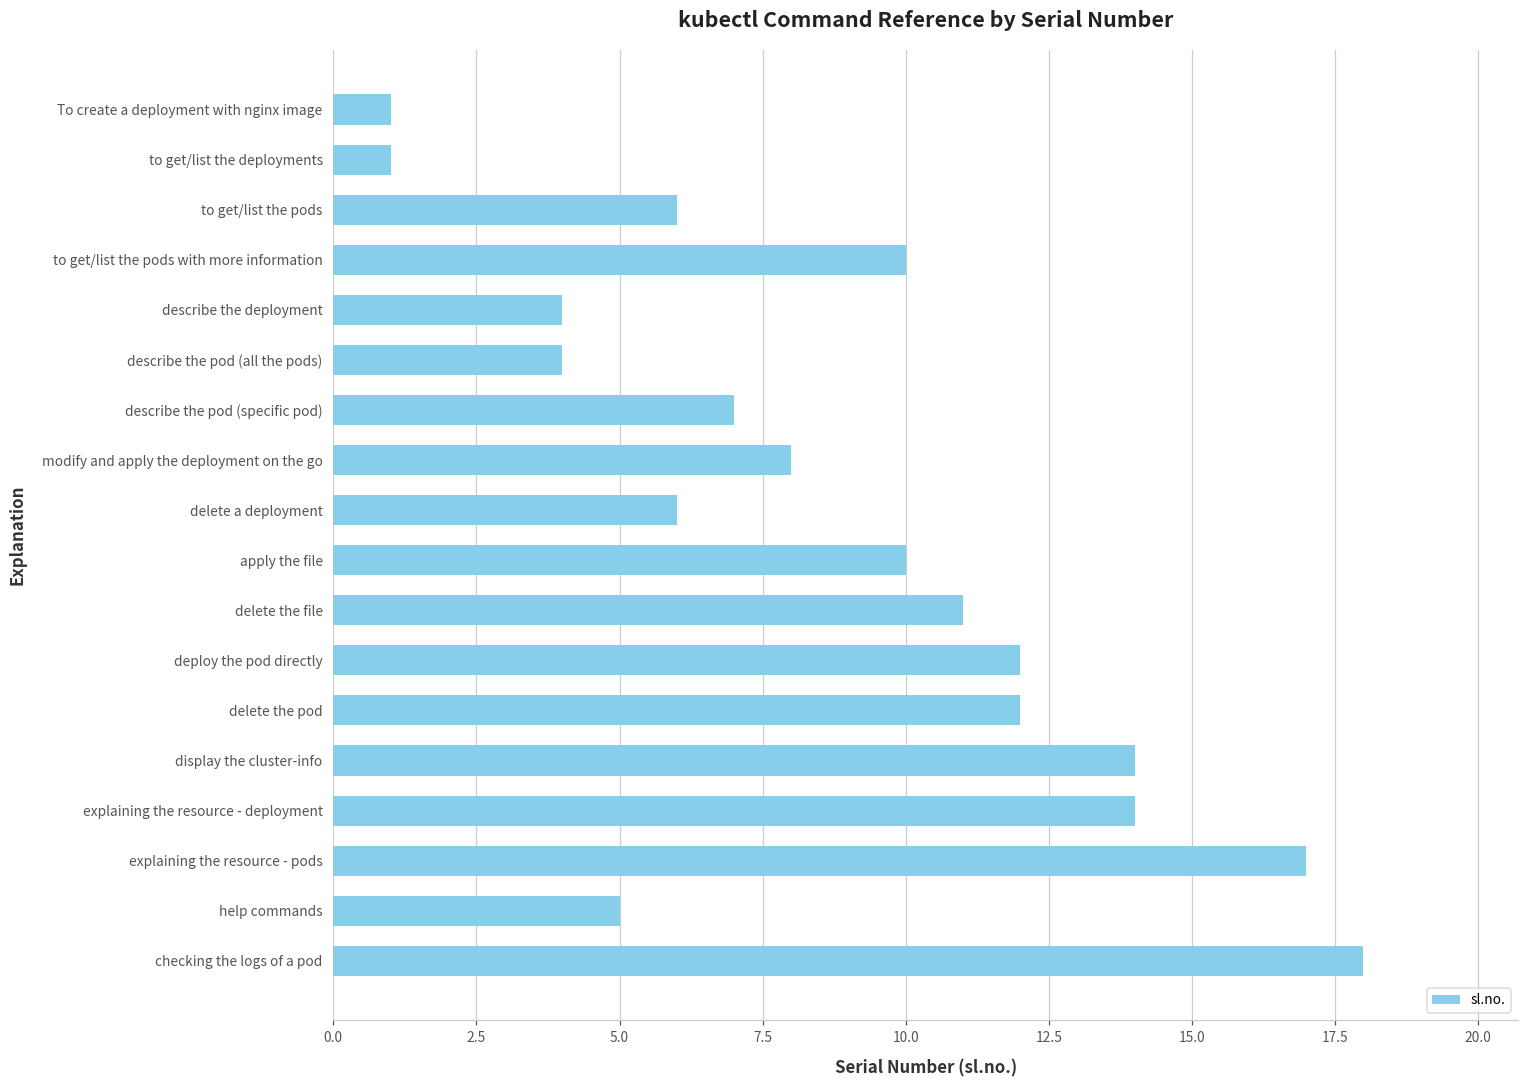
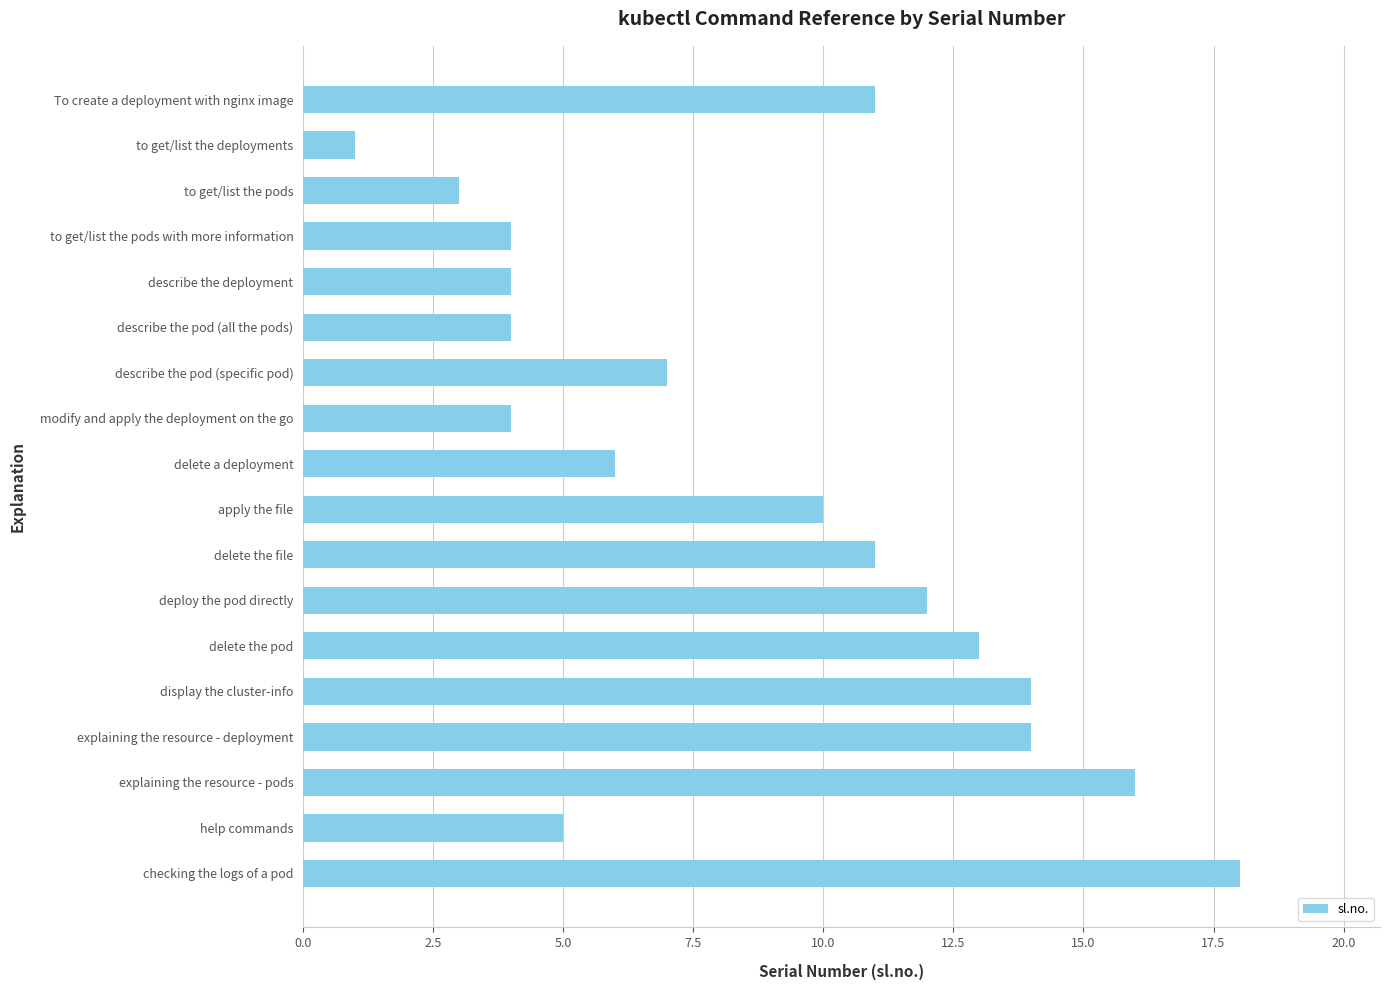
  {
-   "To create a deployment with nginx image": 1,
+   "To create a deployment with nginx image": 11,
    "to get/list the deployments": 1,
-   "to get/list the pods": 6,
-   "to get/list the pods with more information": 10,
+   "to get/list the pods": 3,
+   "to get/list the pods with more information": 4,
    "describe the deployment": 4,
    "describe the pod (all the pods)": 4,
    "describe the pod (specific pod)": 7,
-   "modify and apply the deployment on the go": 8,
+   "modify and apply the deployment on the go": 4,
    "delete a deployment": 6,
    "apply the file": 10,
    "delete the file": 11,
    "deploy the pod directly": 12,
-   "delete the pod": 12,
+   "delete the pod": 13,
    "display the cluster-info": 14,
    "explaining the resource - deployment": 14,
-   "explaining the resource - pods": 17,
+   "explaining the resource - pods": 16,
    "help commands": 5,
    "checking the logs of a pod": 18
  }
